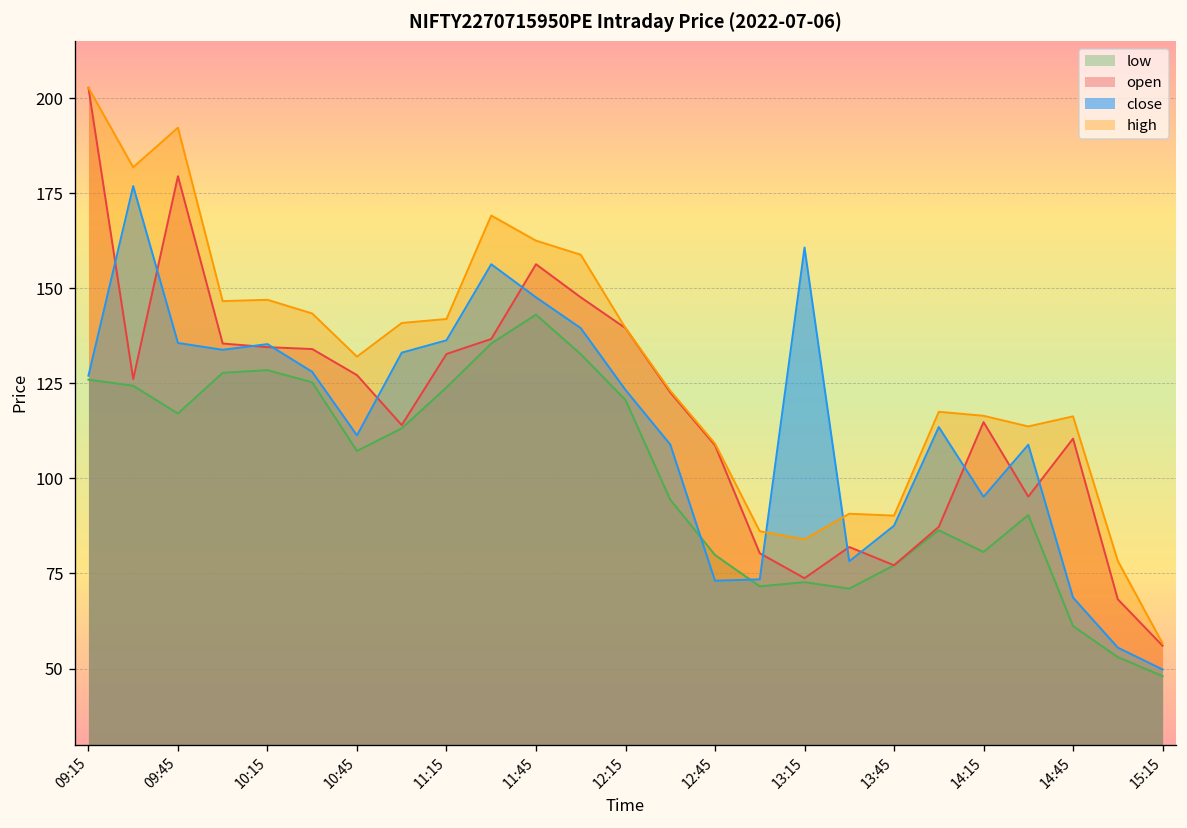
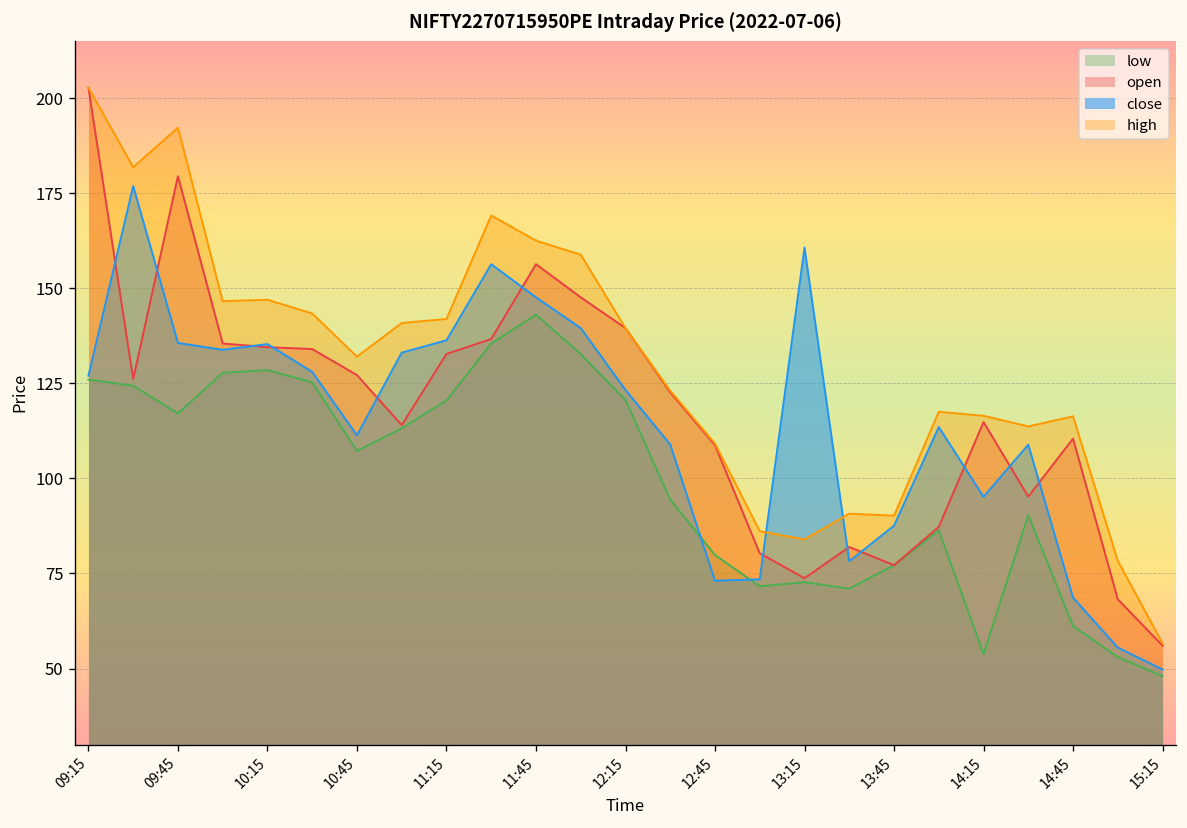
  {
    "low": {
      "09:15": 126,
      "09:45": 117,
      "10:15": 128,
      "10:45": 107,
-     "11:15": 124,
+     "11:15": 121,
      "11:45": 143,
      "12:15": 121,
      "12:45": 80,
      "13:15": 73,
-     "14:15": 81,
+     "14:15": 54,
      "14:45": 61,
      "15:15": 48
    },
    "close": {
      "09:15": 127,
      "09:45": 136,
      "10:45": 111,
      "11:15": 136,
      "11:45": 148,
      "12:15": 123,
      "12:45": 73,
      "13:15": 161,
      "13:45": 88,
      "14:15": 95,
      "14:45": 69,
      "15:15": 50
    }
  }
